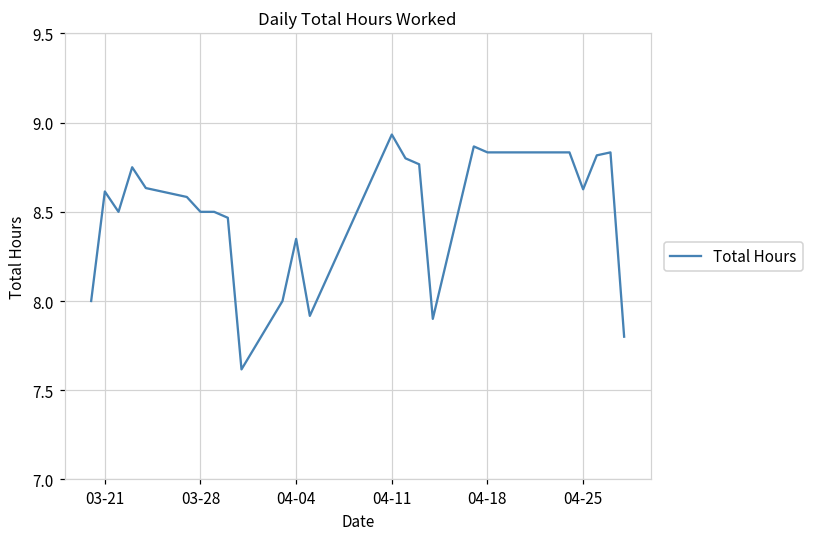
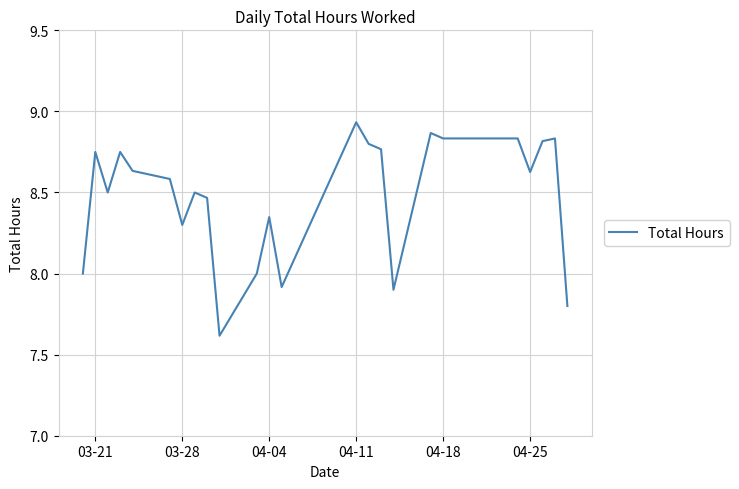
  {
-   "03-21": 8.61,
-   "03-28": 8.5,
+   "03-21": 8.75,
+   "03-28": 8.3,
    "04-04": 8.35,
    "04-11": 8.93,
    "04-18": 8.83,
    "04-25": 8.63
  }
